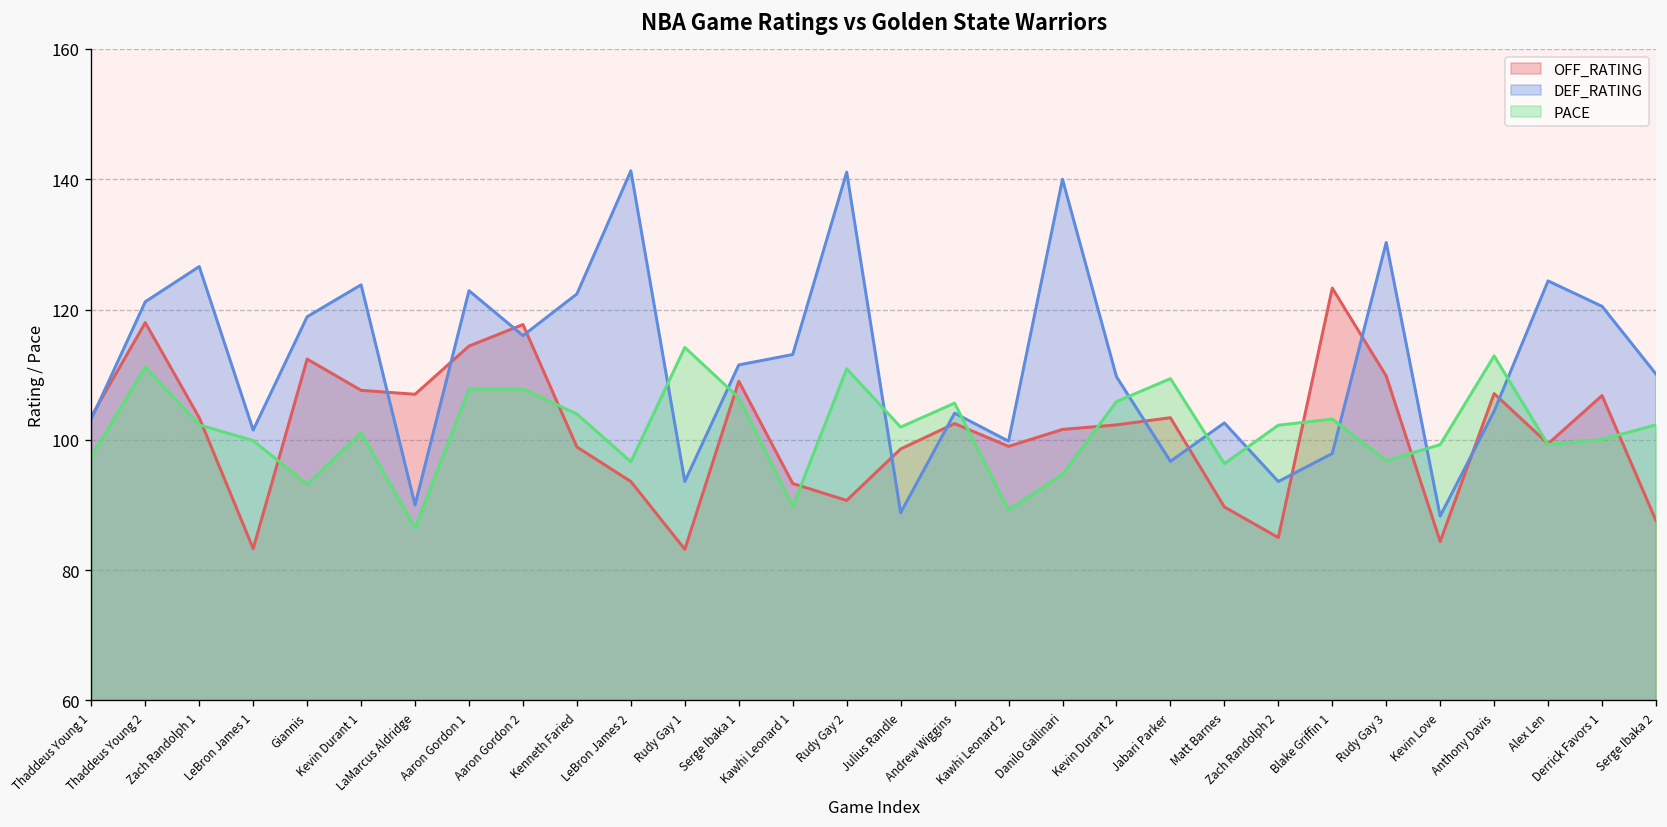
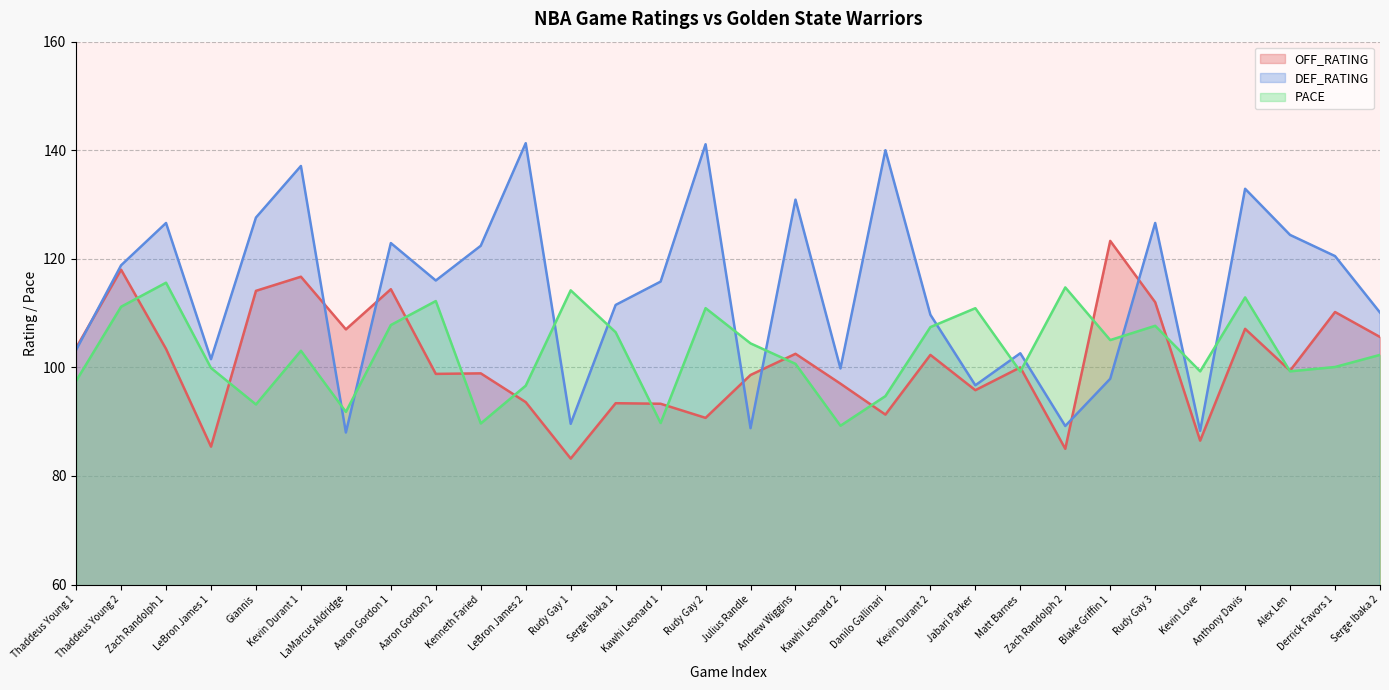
  {
    "OFF_RATING": {
      "Thaddeus Young 2": 118,
      "Zach Randolph 1": 103,
-     "LeBron James 1": 83,
-     "Giannis": 112,
-     "Kevin Durant 1": 108,
+     "LeBron James 1": 85,
+     "Giannis": 114,
+     "Kevin Durant 1": 117,
      "LaMarcus Aldridge": 107,
      "Aaron Gordon 1": 114,
-     "Aaron Gordon 2": 118,
+     "Aaron Gordon 2": 99,
      "Kenneth Faried": 99,
      "LeBron James 2": 94,
      "Rudy Gay 1": 83,
-     "Serge Ibaka 1": 109,
+     "Serge Ibaka 1": 93,
      "Kawhi Leonard 1": 93,
      "Rudy Gay 2": 91,
      "Julius Randle": 99,
      "Andrew Wiggins": 103,
-     "Kawhi Leonard 2": 99,
-     "Danilo Gallinari": 102,
+     "Kawhi Leonard 2": 97,
+     "Danilo Gallinari": 91,
      "Kevin Durant 2": 102,
-     "Jabari Parker": 103,
-     "Matt Barnes": 90,
+     "Jabari Parker": 96,
+     "Matt Barnes": 100,
      "Zach Randolph 2": 85,
      "Blake Griffin 1": 123,
-     "Rudy Gay 3": 110,
-     "Kevin Love": 84,
+     "Rudy Gay 3": 112,
+     "Kevin Love": 87,
      "Anthony Davis": 107,
-     "Derrick Favors 1": 107,
-     "Serge Ibaka 2": 88
+     "Derrick Favors 1": 110,
+     "Serge Ibaka 2": 106
    },
    "DEF_RATING": {
-     "Thaddeus Young 2": 121,
+     "Thaddeus Young 2": 119,
      "Zach Randolph 1": 127,
      "LeBron James 1": 102,
-     "Giannis": 119,
-     "Kevin Durant 1": 124,
-     "LaMarcus Aldridge": 90,
+     "Giannis": 128,
+     "Kevin Durant 1": 137,
+     "LaMarcus Aldridge": 88,
      "Aaron Gordon 1": 123,
      "Aaron Gordon 2": 116,
      "Kenneth Faried": 122,
      "LeBron James 2": 141,
-     "Rudy Gay 1": 94,
+     "Rudy Gay 1": 90,
      "Serge Ibaka 1": 112,
-     "Kawhi Leonard 1": 113,
+     "Kawhi Leonard 1": 116,
      "Rudy Gay 2": 141,
      "Julius Randle": 89,
-     "Andrew Wiggins": 104,
+     "Andrew Wiggins": 131,
      "Kawhi Leonard 2": 100,
      "Danilo Gallinari": 140,
      "Kevin Durant 2": 110,
      "Jabari Parker": 97,
      "Matt Barnes": 103,
-     "Zach Randolph 2": 94,
+     "Zach Randolph 2": 89,
      "Blake Griffin 1": 98,
-     "Rudy Gay 3": 130,
+     "Rudy Gay 3": 127,
      "Kevin Love": 88,
-     "Anthony Davis": 104,
+     "Anthony Davis": 133,
      "Alex Len": 124,
      "Derrick Favors 1": 121,
      "Serge Ibaka 2": 110
    },
    "PACE": {
      "Thaddeus Young 1": 98,
      "Thaddeus Young 2": 111,
-     "Zach Randolph 1": 102,
+     "Zach Randolph 1": 116,
      "LeBron James 1": 100,
      "Giannis": 93,
-     "Kevin Durant 1": 101,
-     "LaMarcus Aldridge": 87,
+     "Kevin Durant 1": 103,
+     "LaMarcus Aldridge": 92,
      "Aaron Gordon 1": 108,
-     "Aaron Gordon 2": 108,
-     "Kenneth Faried": 104,
+     "Aaron Gordon 2": 112,
+     "Kenneth Faried": 90,
      "LeBron James 2": 97,
      "Rudy Gay 1": 114,
      "Serge Ibaka 1": 106,
      "Kawhi Leonard 1": 90,
      "Rudy Gay 2": 111,
-     "Julius Randle": 102,
-     "Andrew Wiggins": 106,
+     "Julius Randle": 104,
+     "Andrew Wiggins": 101,
      "Kawhi Leonard 2": 89,
      "Danilo Gallinari": 95,
-     "Kevin Durant 2": 106,
-     "Jabari Parker": 109,
-     "Matt Barnes": 96,
-     "Zach Randolph 2": 102,
-     "Blake Griffin 1": 103,
-     "Rudy Gay 3": 97,
+     "Kevin Durant 2": 107,
+     "Jabari Parker": 111,
+     "Matt Barnes": 99,
+     "Zach Randolph 2": 115,
+     "Blake Griffin 1": 105,
+     "Rudy Gay 3": 108,
      "Kevin Love": 99,
      "Anthony Davis": 113,
      "Derrick Favors 1": 100,
      "Serge Ibaka 2": 102
    }
  }
